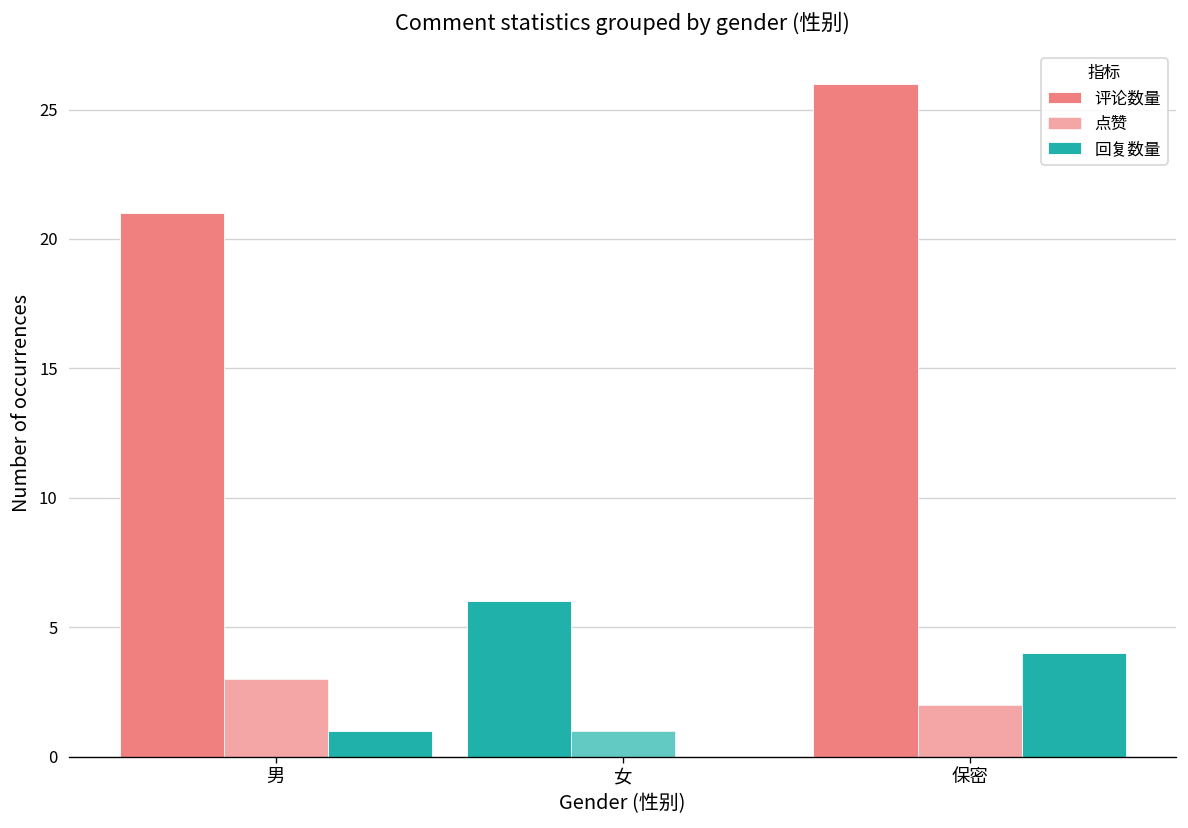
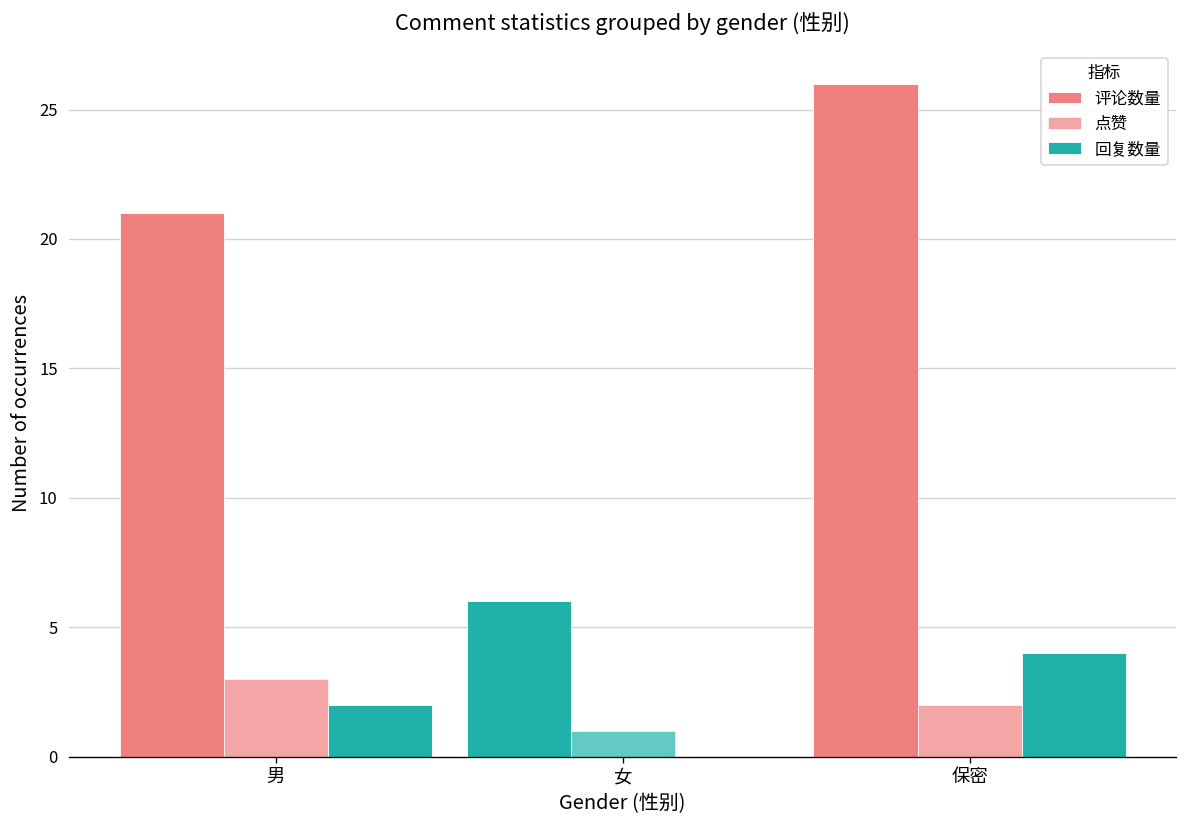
  {
    "回复数量": {
-     "男": 1,
+     "男": 2,
      "女": 0,
      "保密": 4
    }
  }
